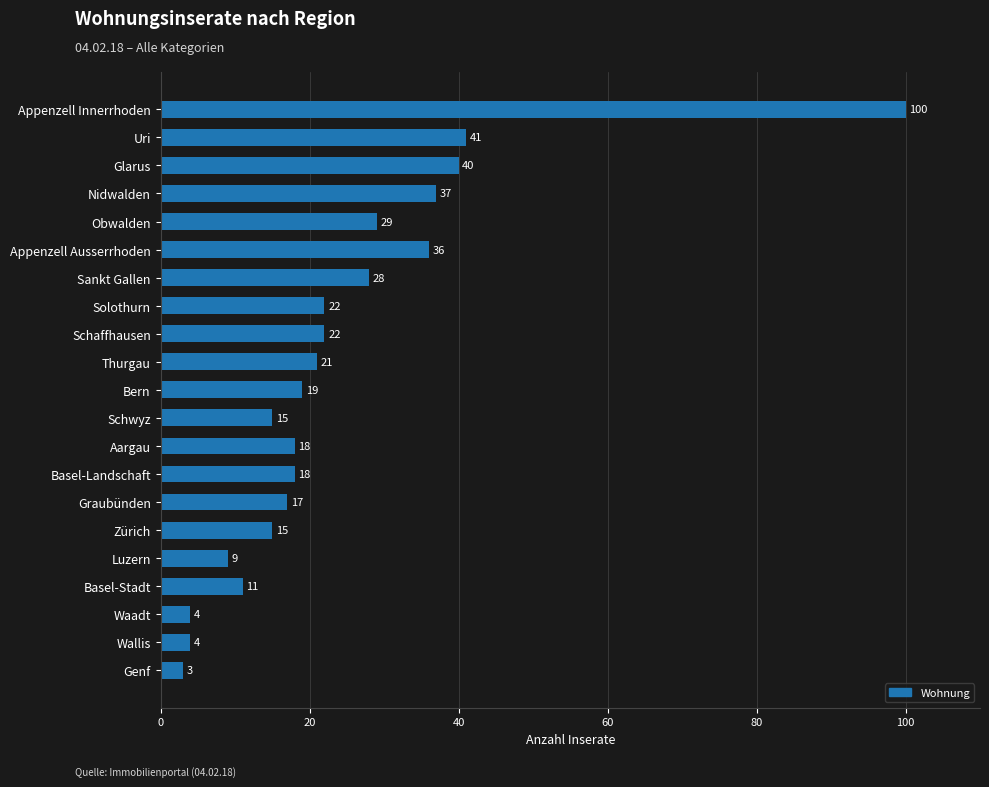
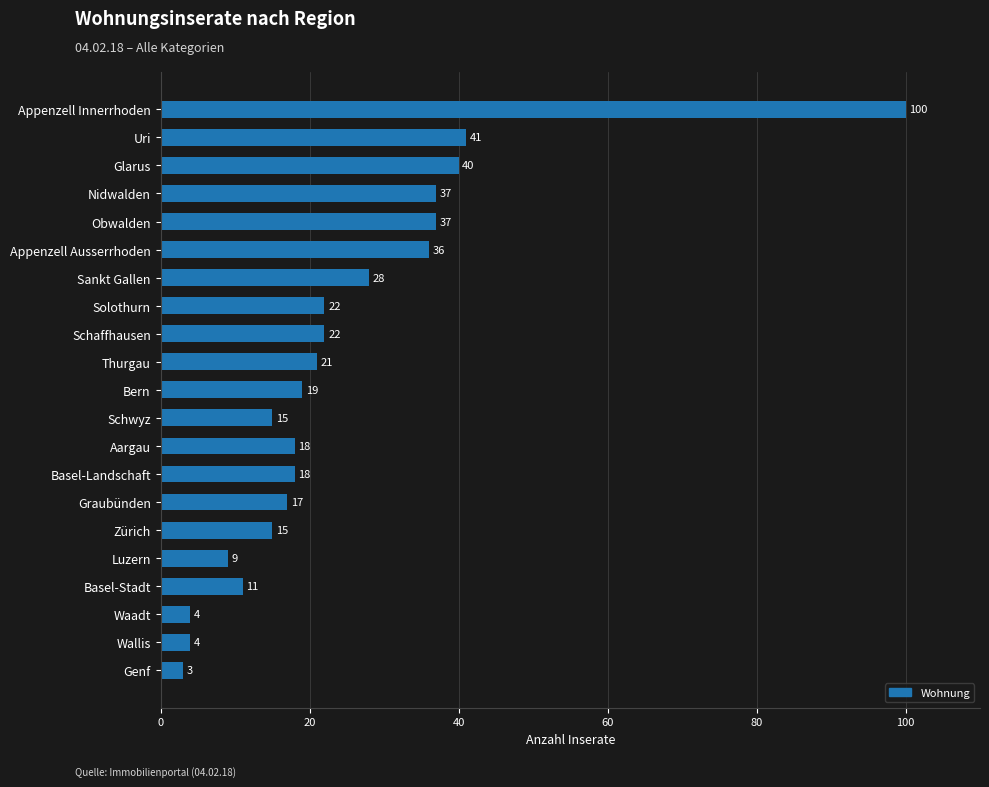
  {
    "Appenzell Innerrhoden": 100,
    "Uri": 41,
    "Glarus": 40,
    "Nidwalden": 37,
-   "Obwalden": 29,
+   "Obwalden": 37,
    "Appenzell Ausserrhoden": 36,
    "Sankt Gallen": 28,
    "Solothurn": 22,
    "Schaffhausen": 22,
    "Thurgau": 21,
    "Bern": 19,
    "Schwyz": 15,
    "Aargau": 18,
    "Basel-Landschaft": 18,
    "Graubünden": 17,
    "Zürich": 15,
    "Luzern": 9,
    "Basel-Stadt": 11,
    "Waadt": 4,
    "Wallis": 4,
    "Genf": 3
  }
